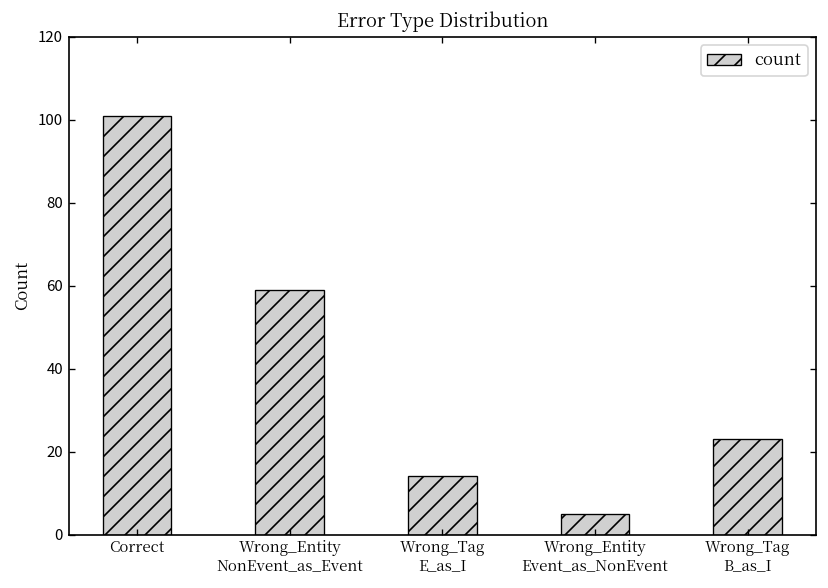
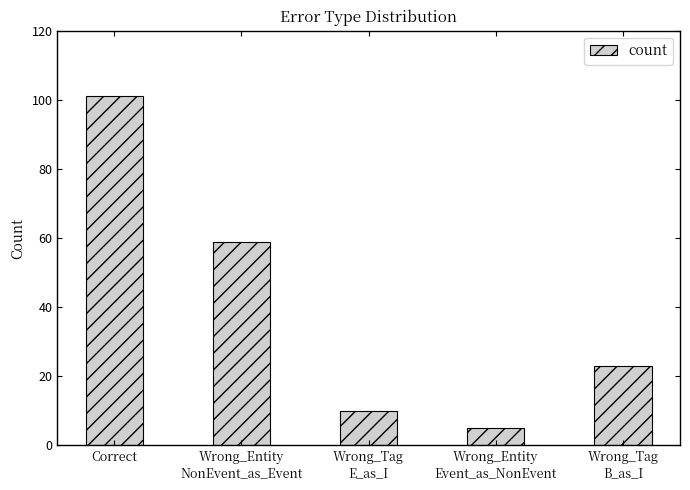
  {
    "Correct": 101,
    "Wrong_Entity NonEvent_as_Event": 59,
-   "Wrong_Tag E_as_I": 14,
+   "Wrong_Tag E_as_I": 10,
    "Wrong_Entity Event_as_NonEvent": 5,
    "Wrong_Tag B_as_I": 23
  }
